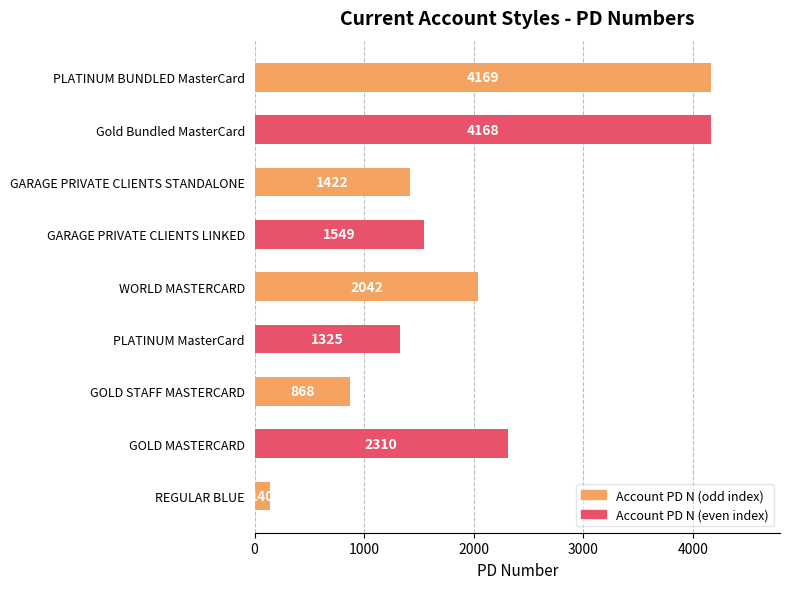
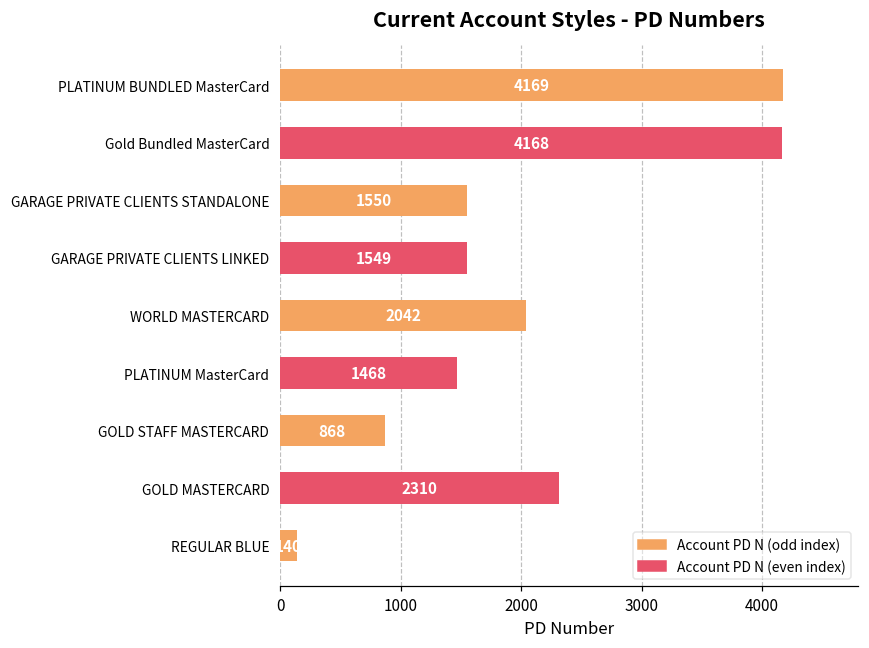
  {
    "PLATINUM BUNDLED MasterCard": 4169,
    "Gold Bundled MasterCard": 4168,
-   "GARAGE PRIVATE CLIENTS STANDALONE": 1422,
+   "GARAGE PRIVATE CLIENTS STANDALONE": 1550,
    "GARAGE PRIVATE CLIENTS LINKED": 1549,
    "WORLD MASTERCARD": 2042,
-   "PLATINUM MasterCard": 1325,
+   "PLATINUM MasterCard": 1468,
    "GOLD STAFF MASTERCARD": 868,
    "GOLD MASTERCARD": 2310,
    "REGULAR BLUE": 140
  }
